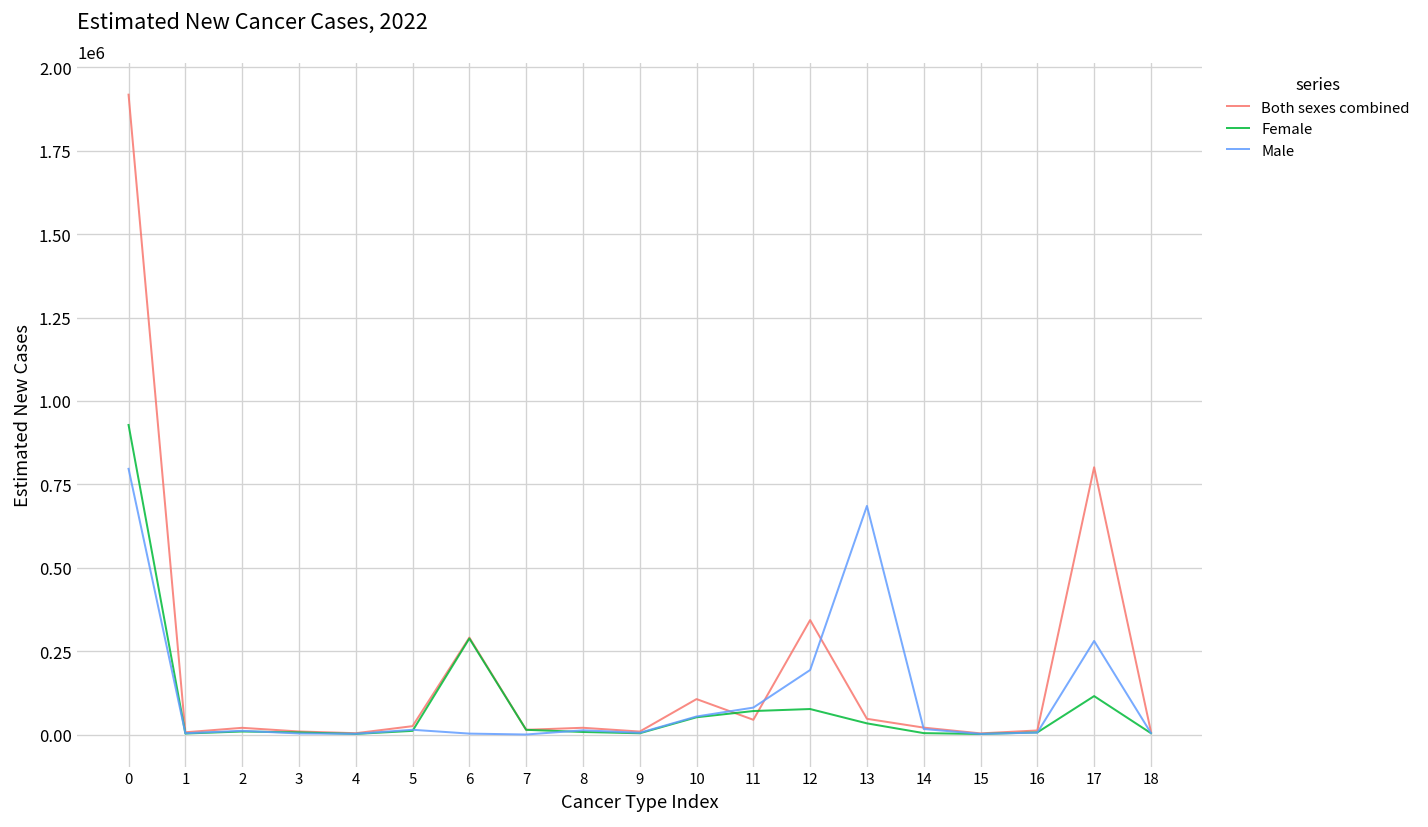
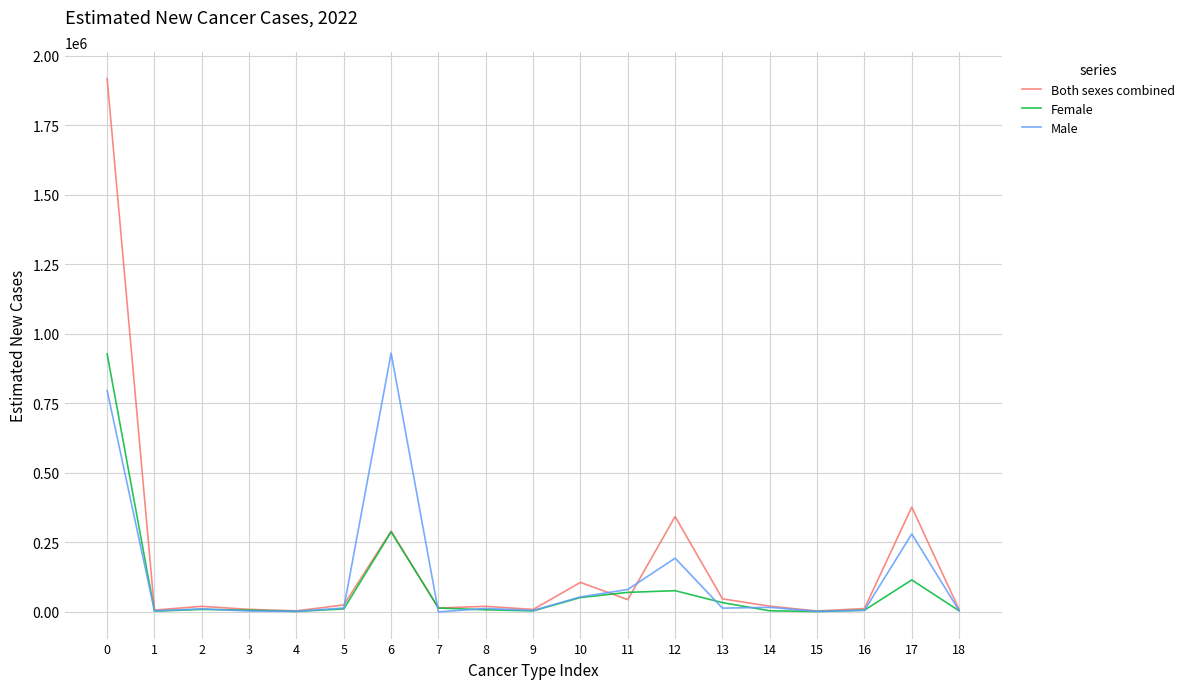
  {
    "Both sexes combined": {
      "0": 1920000,
      "5": 30000,
      "10": 110000,
      "11": 40000,
      "12": 340000,
      "13": 50000,
-     "17": 800000
+     "17": 380000
    },
    "Female": {
      "0": 930000,
      "11": 70000,
      "12": 80000,
      "13": 30000,
      "14": 0,
      "17": 120000
    },
    "Male": {
      "0": 800000,
-     "6": 0,
+     "6": 930000,
      "7": 0,
      "11": 80000,
      "12": 190000,
-     "13": 690000,
+     "13": 10000,
      "17": 280000
    }
  }
